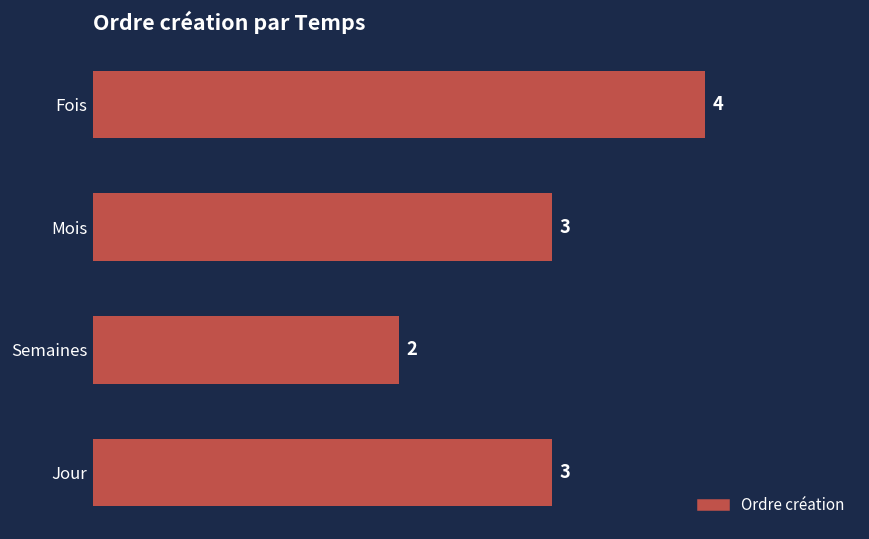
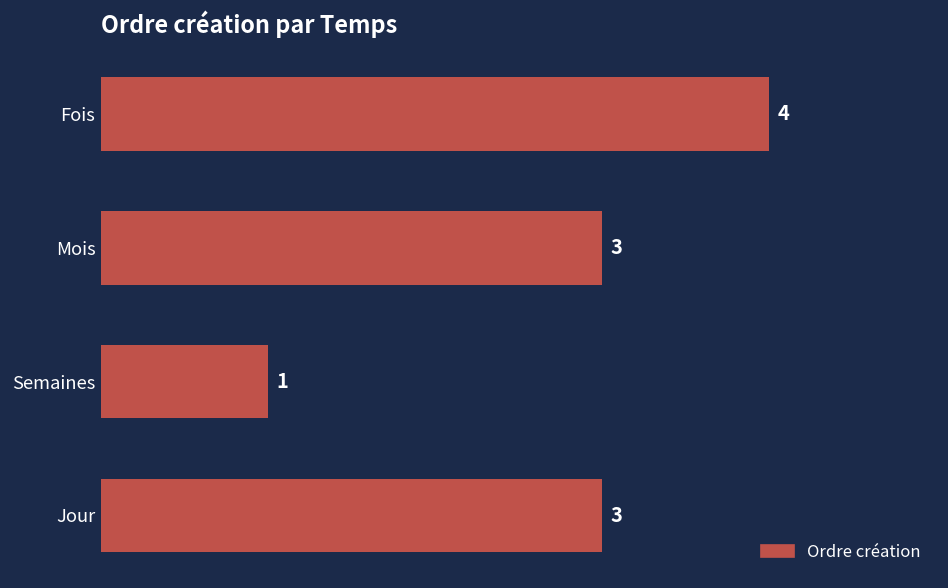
  {
    "Fois": 4,
    "Mois": 3,
-   "Semaines": 2,
+   "Semaines": 1,
    "Jour": 3
  }
